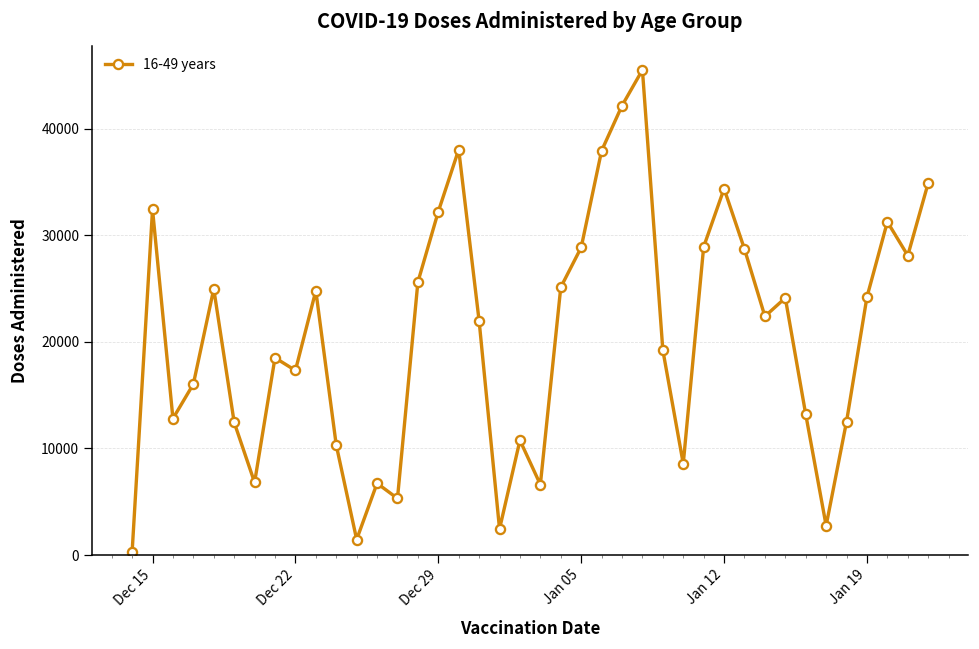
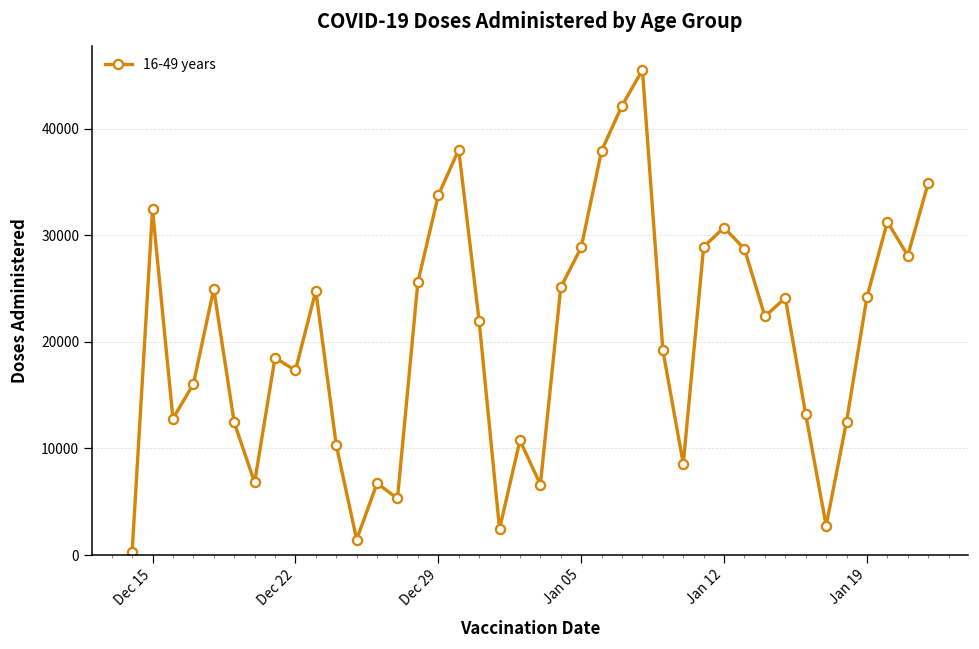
  {
    "Dec 15": 32000,
    "Dec 22": 17000,
-   "Dec 29": 32000,
+   "Dec 29": 34000,
    "Jan 05": 29000,
-   "Jan 12": 34000,
+   "Jan 12": 31000,
    "Jan 19": 24000
  }
